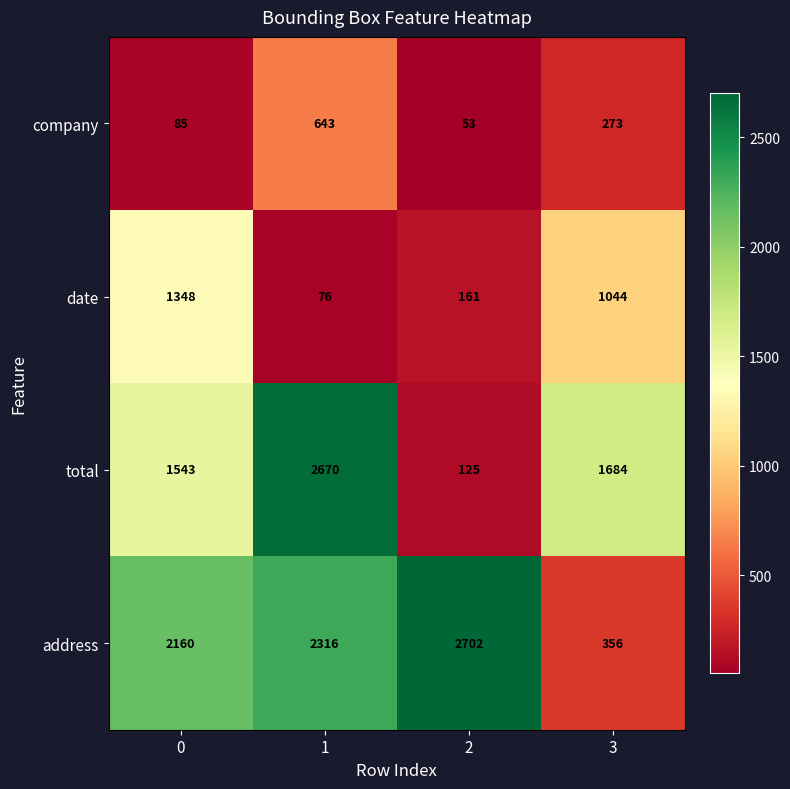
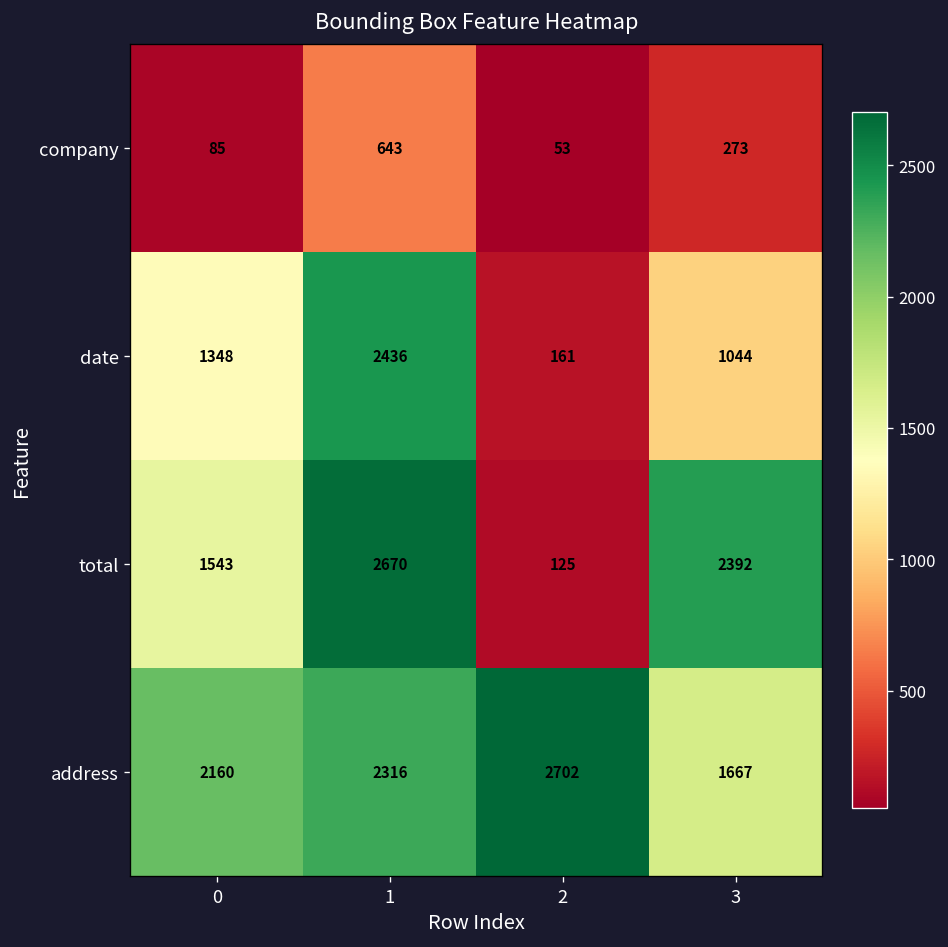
  {
    "company": {
      "0": 85,
      "1": 643,
      "2": 53,
      "3": 273
    },
    "date": {
      "0": 1348,
-     "1": 76,
+     "1": 2436,
      "2": 161,
      "3": 1044
    },
    "total": {
      "0": 1543,
      "1": 2670,
      "2": 125,
-     "3": 1684
+     "3": 2392
    },
    "address": {
      "0": 2160,
      "1": 2316,
      "2": 2702,
-     "3": 356
+     "3": 1667
    }
  }
